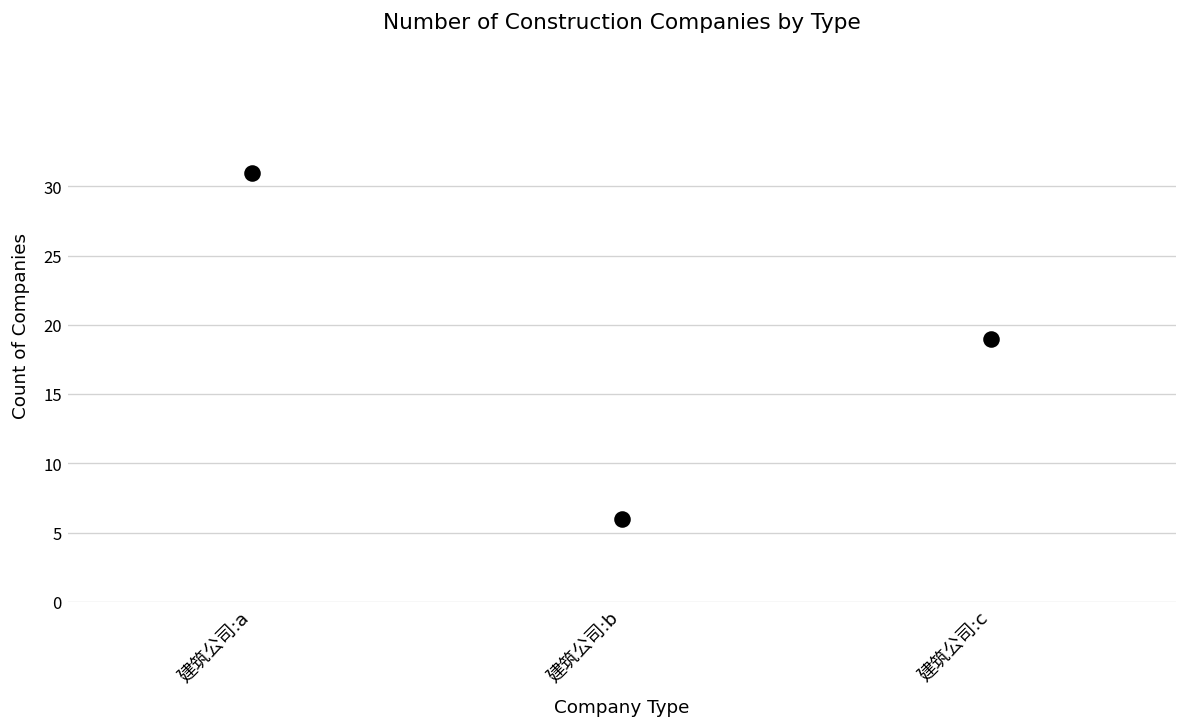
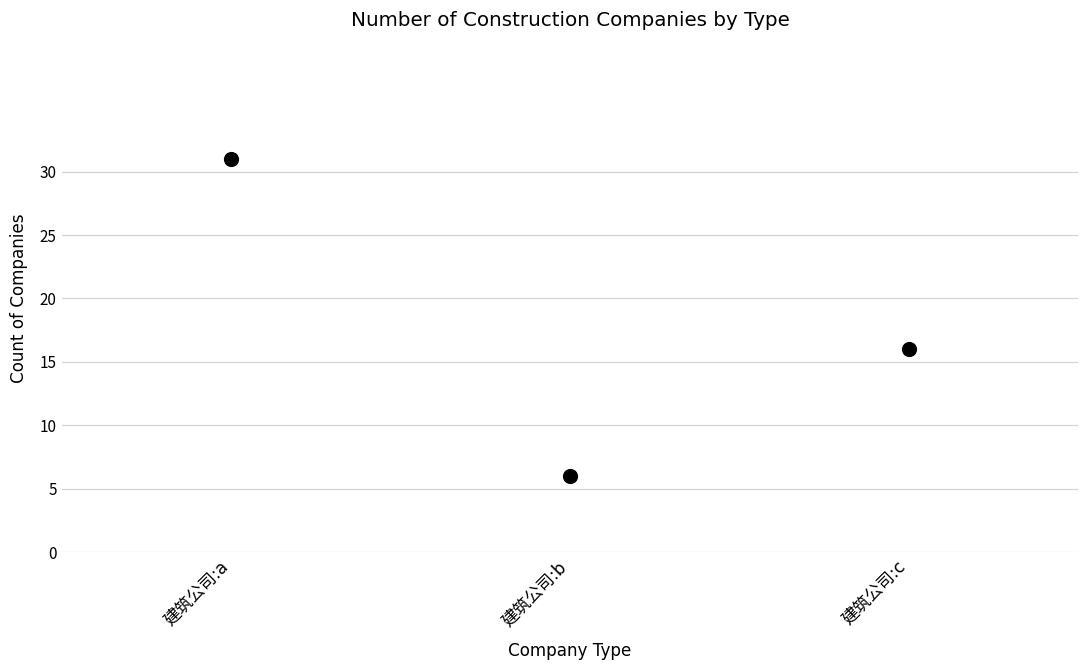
  {
-   "建筑公司:c": 19
+   "建筑公司:c": 16
  }
